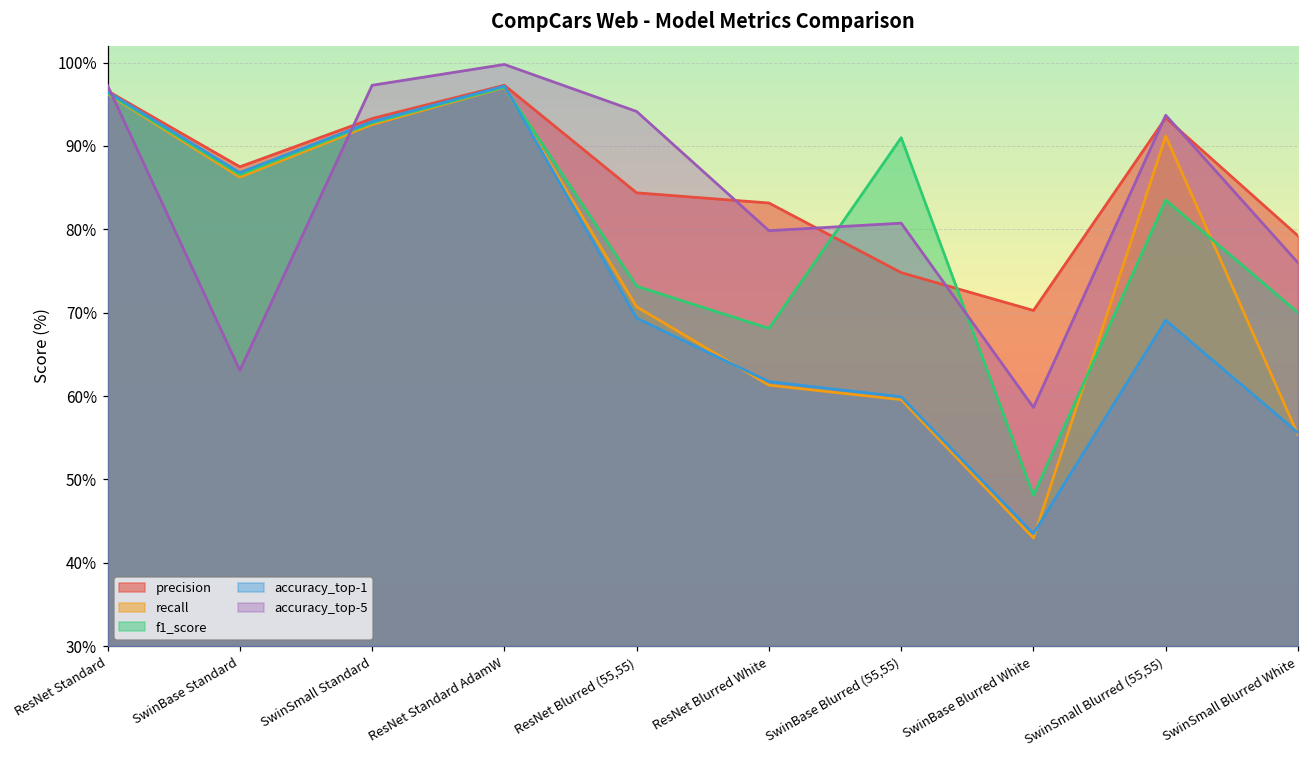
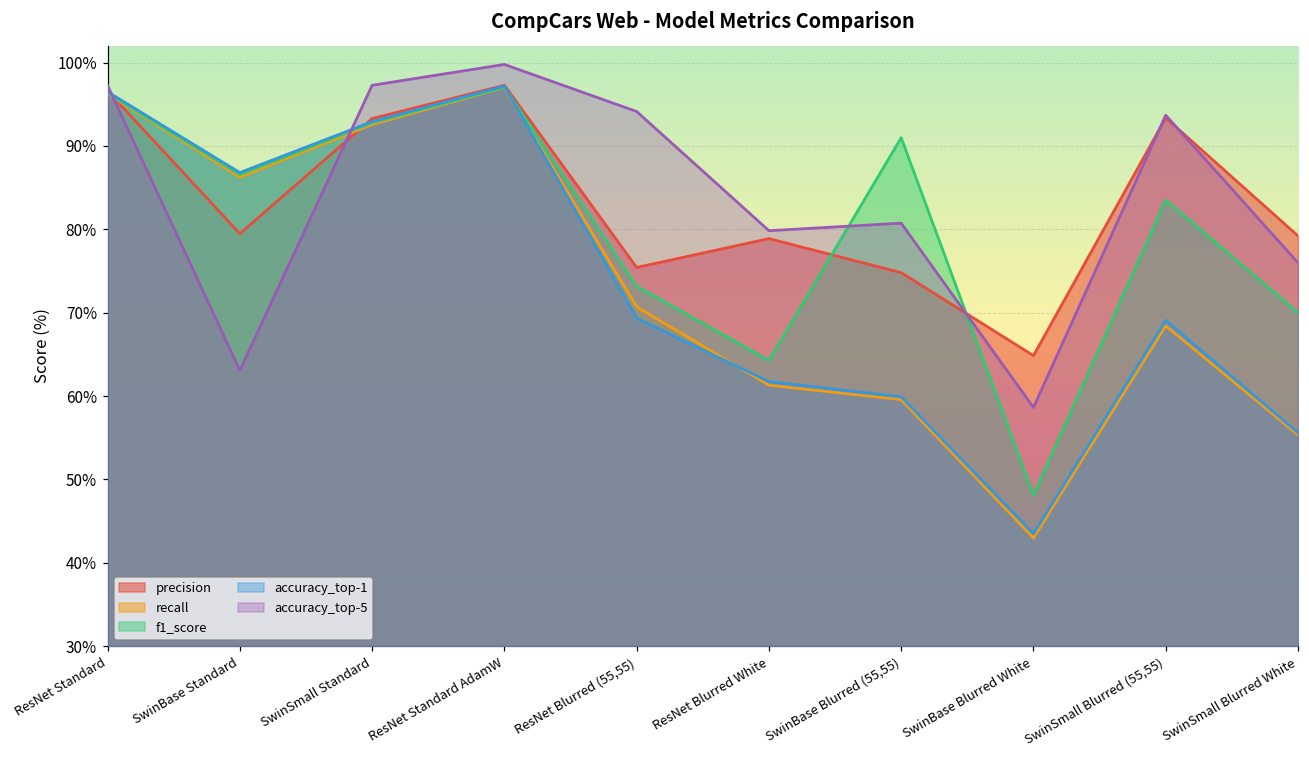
  {
    "precision": {
-     "SwinBase Standard": "87%",
+     "SwinBase Standard": "79%",
      "SwinSmall Standard": "93%",
-     "ResNet Blurred (55,55)": "84%",
-     "ResNet Blurred White": "83%",
+     "ResNet Blurred (55,55)": "75%",
+     "ResNet Blurred White": "79%",
      "SwinBase Blurred (55,55)": "75%",
-     "SwinBase Blurred White": "70%",
+     "SwinBase Blurred White": "65%",
      "SwinSmall Blurred White": "79%"
    },
    "recall": {
      "ResNet Blurred (55,55)": "71%",
      "ResNet Blurred White": "61%",
      "SwinBase Blurred (55,55)": "60%",
      "SwinBase Blurred White": "43%",
-     "SwinSmall Blurred (55,55)": "91%"
+     "SwinSmall Blurred (55,55)": "68%"
    },
    "f1_score": {
      "ResNet Blurred (55,55)": "73%",
-     "ResNet Blurred White": "68%",
+     "ResNet Blurred White": "64%",
      "SwinBase Blurred (55,55)": "91%",
      "SwinBase Blurred White": "48%",
      "SwinSmall Blurred (55,55)": "83%",
      "SwinSmall Blurred White": "70%"
    },
    "accuracy_top-1": {
      "ResNet Blurred (55,55)": "69%",
      "ResNet Blurred White": "62%",
      "SwinBase Blurred (55,55)": "60%",
      "SwinBase Blurred White": "44%",
      "SwinSmall Blurred (55,55)": "69%"
    },
    "accuracy_top-5": {
      "ResNet Standard": "97%",
      "SwinBase Standard": "63%",
      "SwinSmall Standard": "97%",
      "ResNet Standard AdamW": "100%",
      "ResNet Blurred (55,55)": "94%",
      "ResNet Blurred White": "80%",
      "SwinBase Blurred (55,55)": "81%",
      "SwinBase Blurred White": "59%",
      "SwinSmall Blurred White": "76%"
    }
  }
